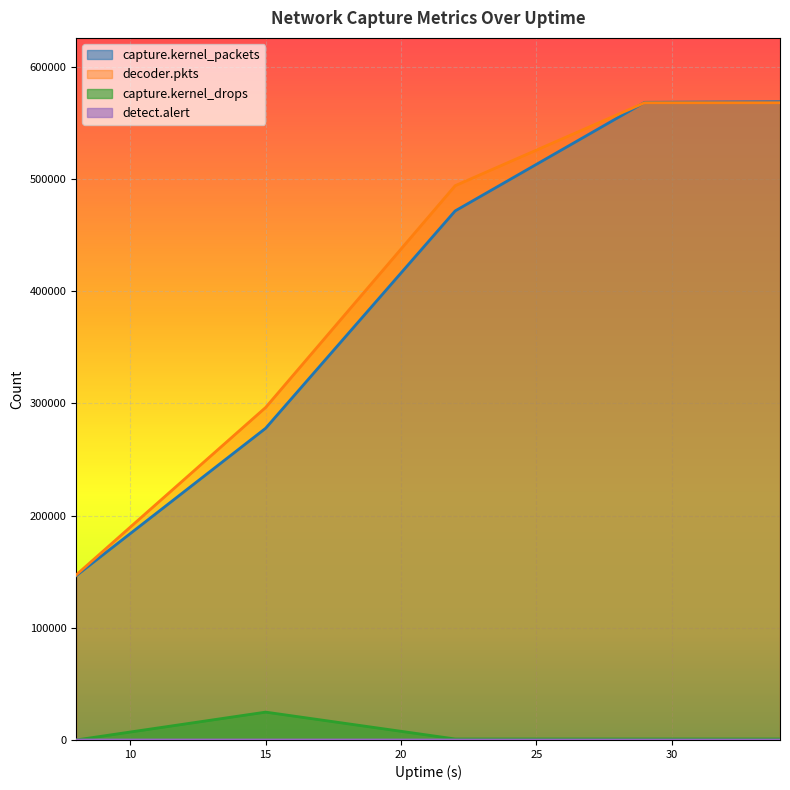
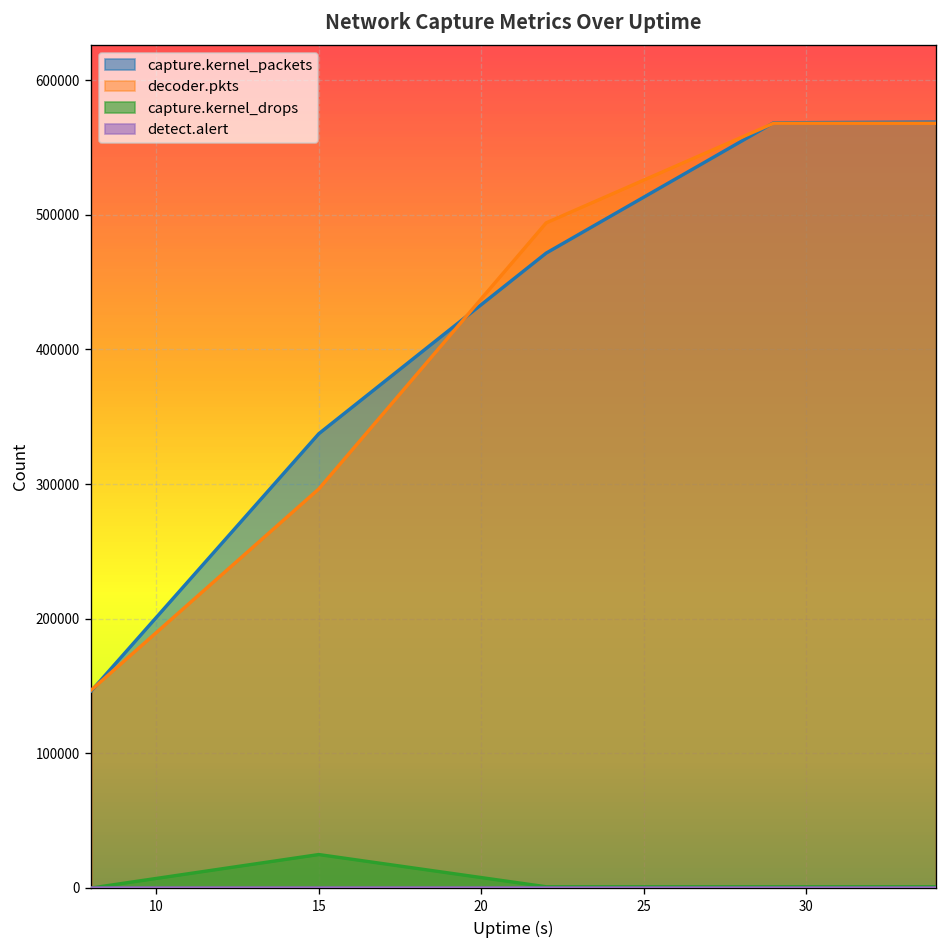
  {
    "capture.kernel_packets": {
-     "15": 278000
+     "15": 337000
    },
    "decoder.pkts": {
      "15": 296000
    },
    "capture.kernel_drops": {
      "15": 25000
    },
    "detect.alert": {
      "15": 0
    }
  }
